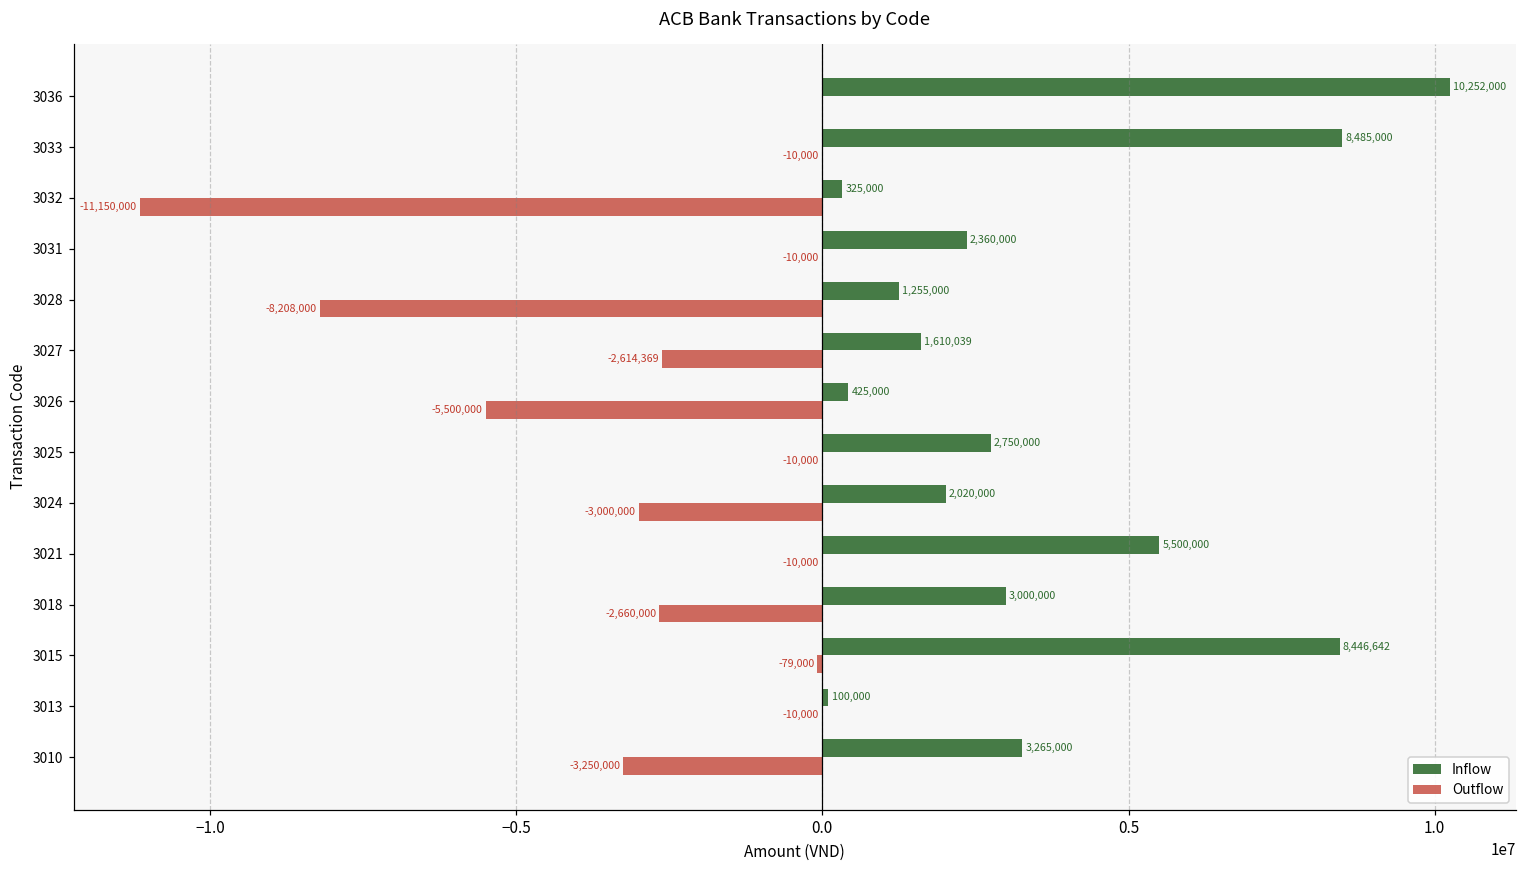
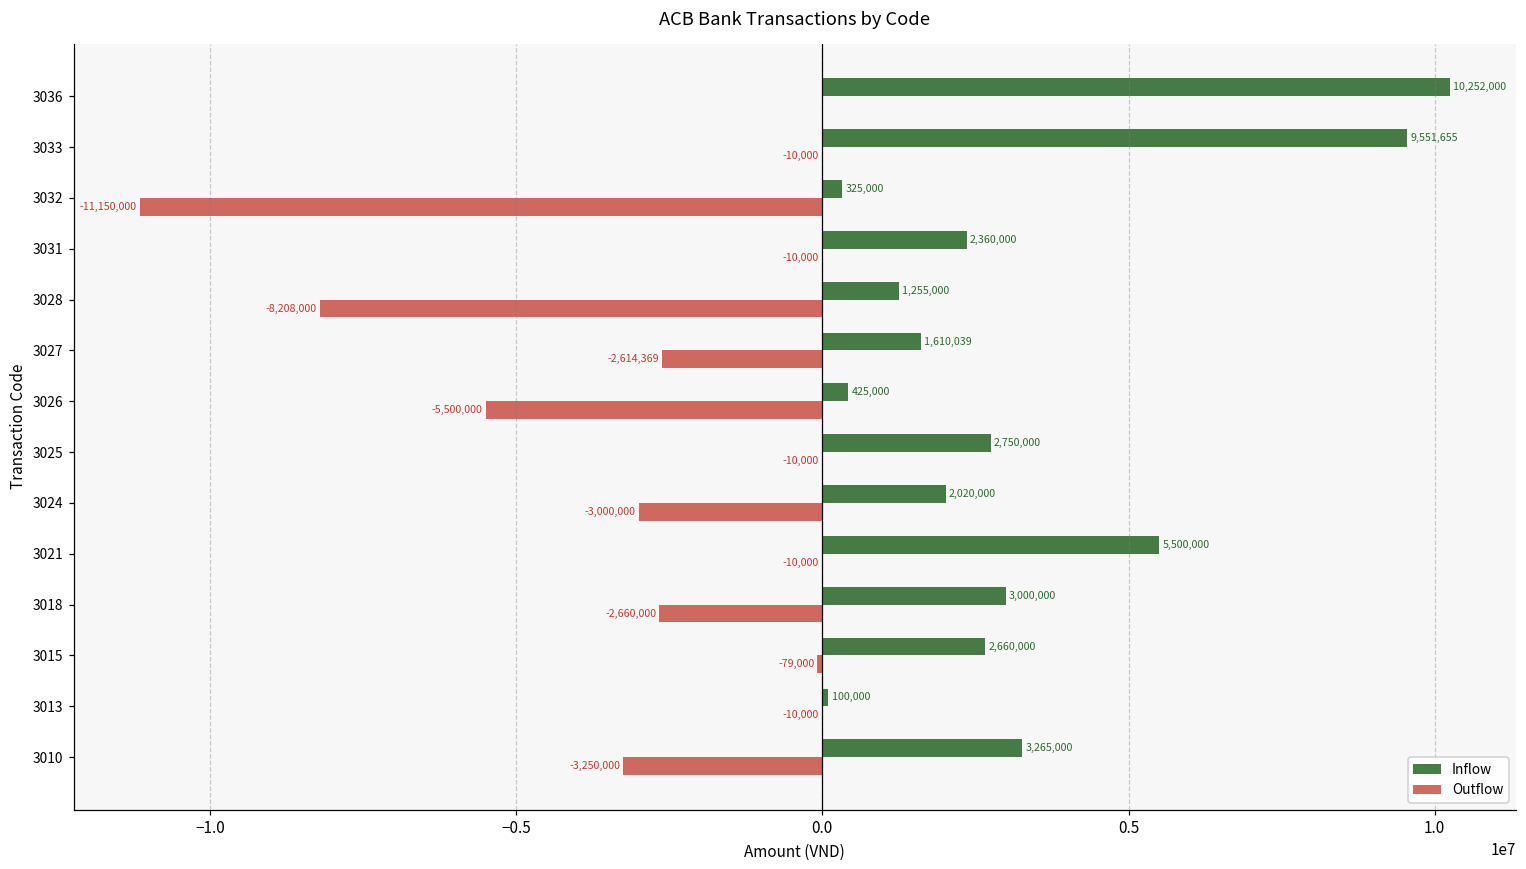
  {
    "Inflow": {
      "3036": "10,252,000",
-     "3033": "8,485,000",
+     "3033": "9,551,655",
      "3032": "325,000",
      "3031": "2,360,000",
      "3028": "1,255,000",
      "3027": "1,610,039",
      "3026": "425,000",
      "3025": "2,750,000",
      "3024": "2,020,000",
      "3021": "5,500,000",
      "3018": "3,000,000",
-     "3015": "8,446,642",
+     "3015": "2,660,000",
      "3013": "100,000",
      "3010": "3,265,000"
    },
    "Outflow": {
      "3033": "-10,000",
      "3032": "-11,150,000",
      "3031": "-10,000",
      "3028": "-8,208,000",
      "3027": "-2,614,369",
      "3026": "-5,500,000",
      "3025": "-10,000",
      "3024": "-3,000,000",
      "3021": "-10,000",
      "3018": "-2,660,000",
      "3015": "-79,000",
      "3013": "-10,000",
      "3010": "-3,250,000"
    }
  }
